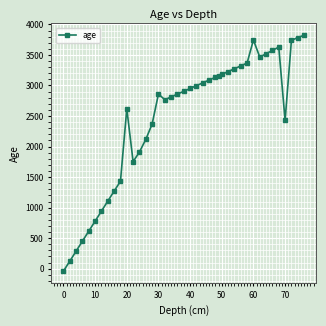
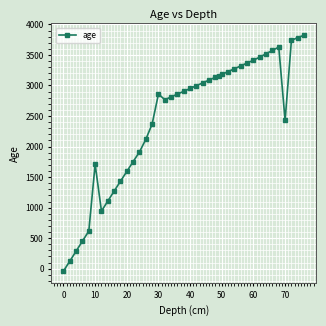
  {
    "0": 0,
-   "10": 800,
-   "20": 2600,
+   "10": 1700,
+   "20": 1600,
    "30": 2900,
    "40": 3000,
    "50": 3200,
-   "60": 3700,
+   "60": 3400,
    "70": 2400
  }
